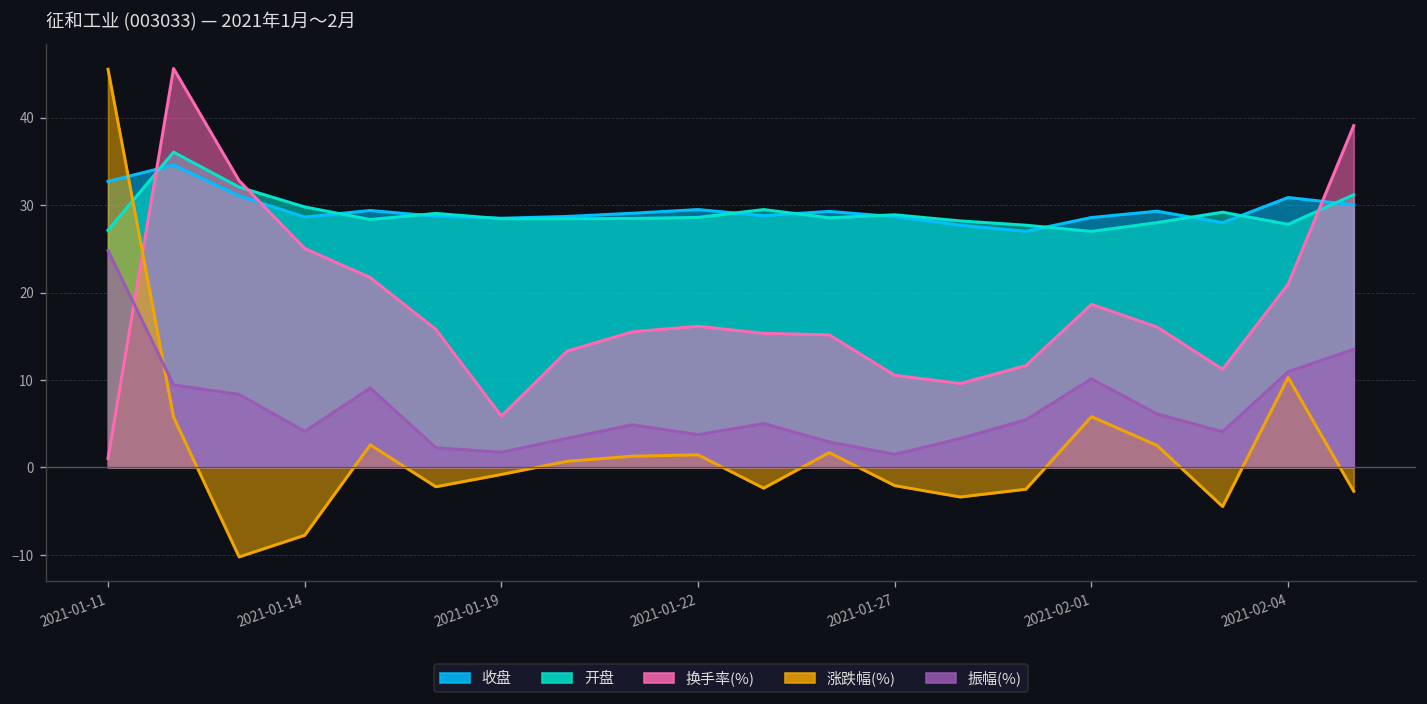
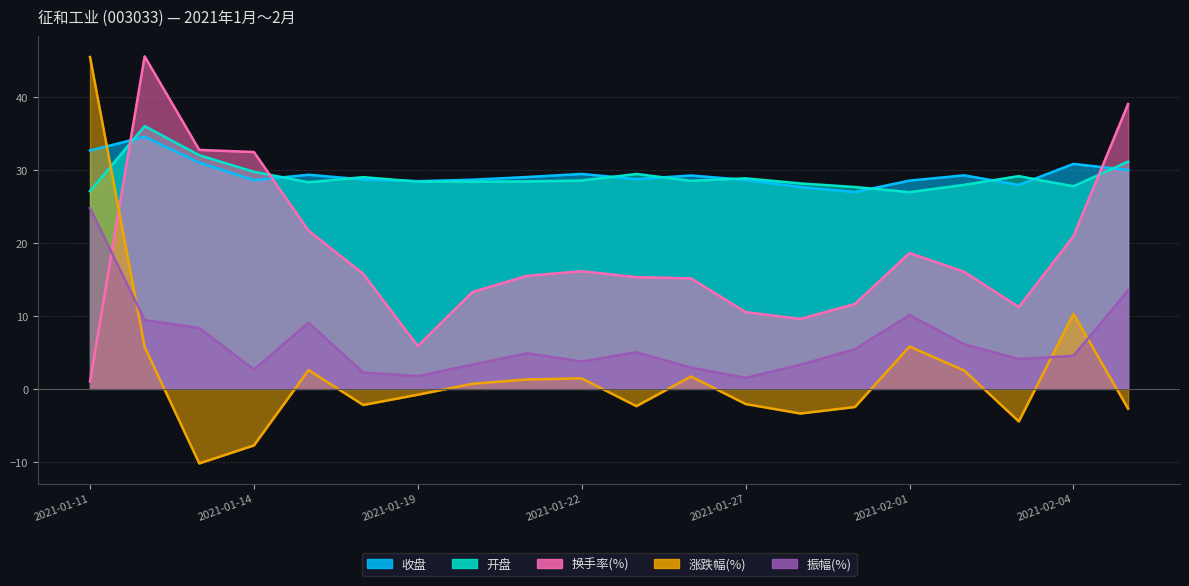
  {
    "换手率(%)": {
      "2021-01-11": 1,
-     "2021-01-14": 25,
+     "2021-01-14": 33,
      "2021-01-19": 6,
      "2021-01-22": 16,
      "2021-01-27": 11,
      "2021-02-01": 19,
      "2021-02-04": 21
    },
    "振幅(%)": {
      "2021-01-11": 25,
-     "2021-01-14": 4,
+     "2021-01-14": 3,
      "2021-01-19": 2,
      "2021-01-22": 4,
      "2021-01-27": 2,
      "2021-02-01": 10,
-     "2021-02-04": 11
+     "2021-02-04": 5
    }
  }
